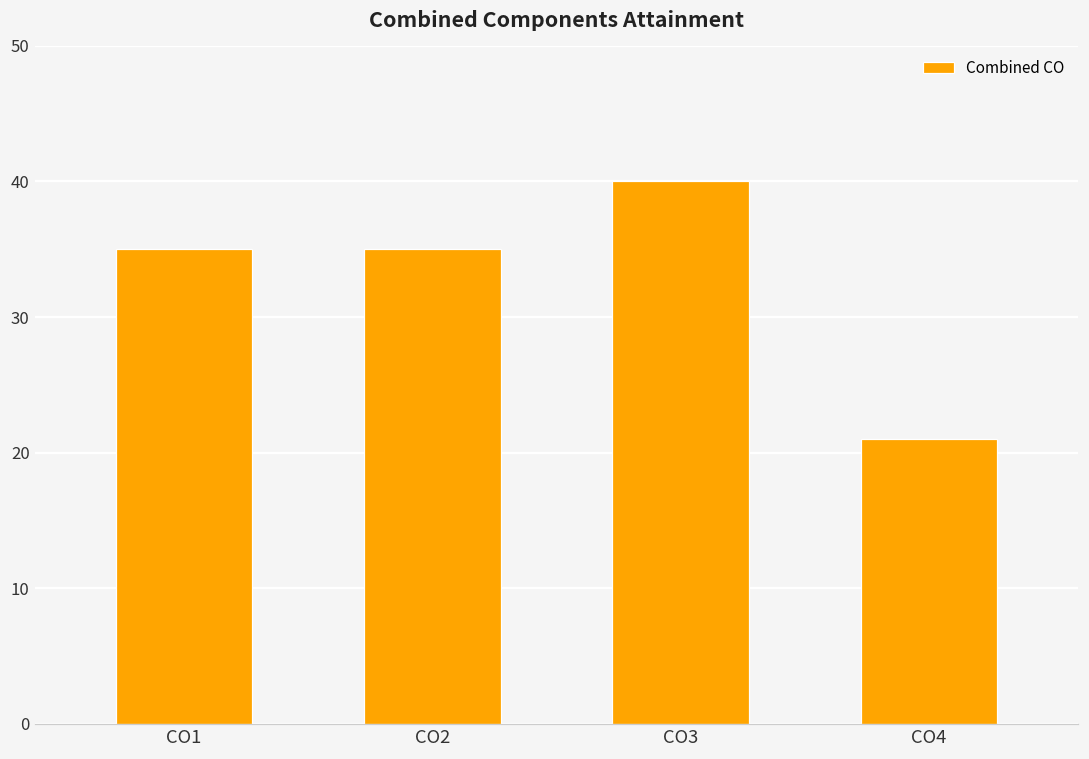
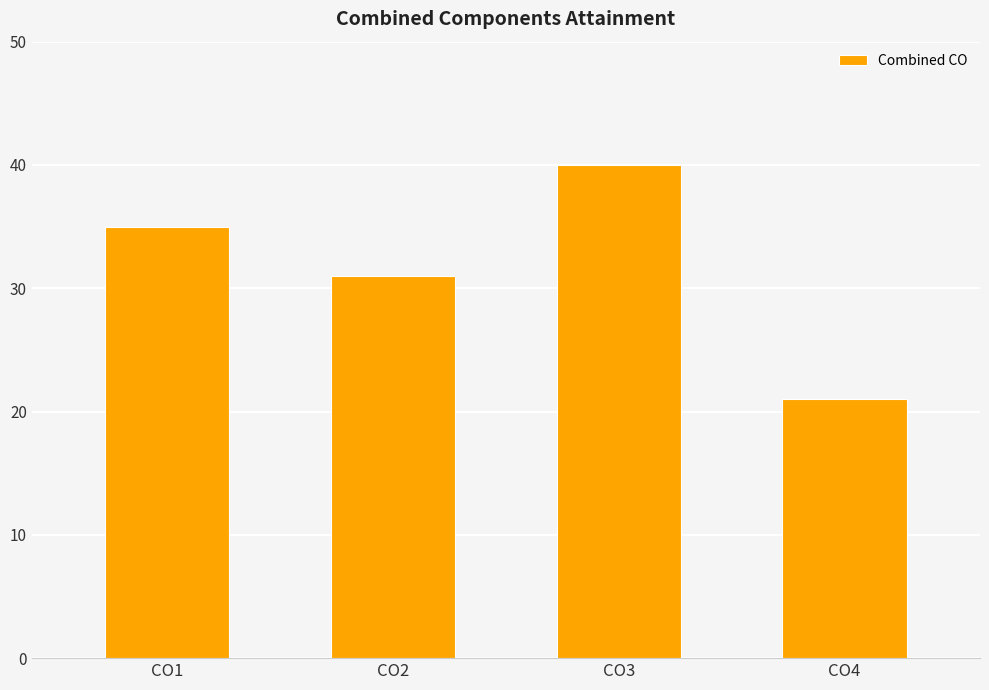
  {
    "CO1": 35,
-   "CO2": 35,
+   "CO2": 31,
    "CO3": 40,
    "CO4": 21
  }
